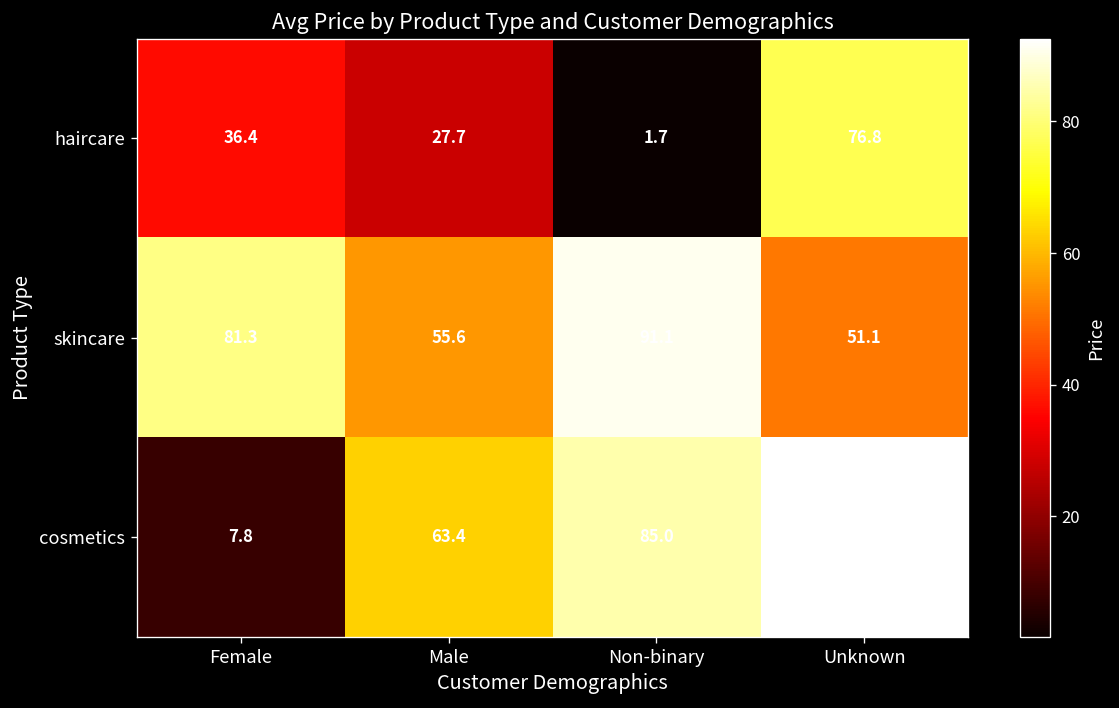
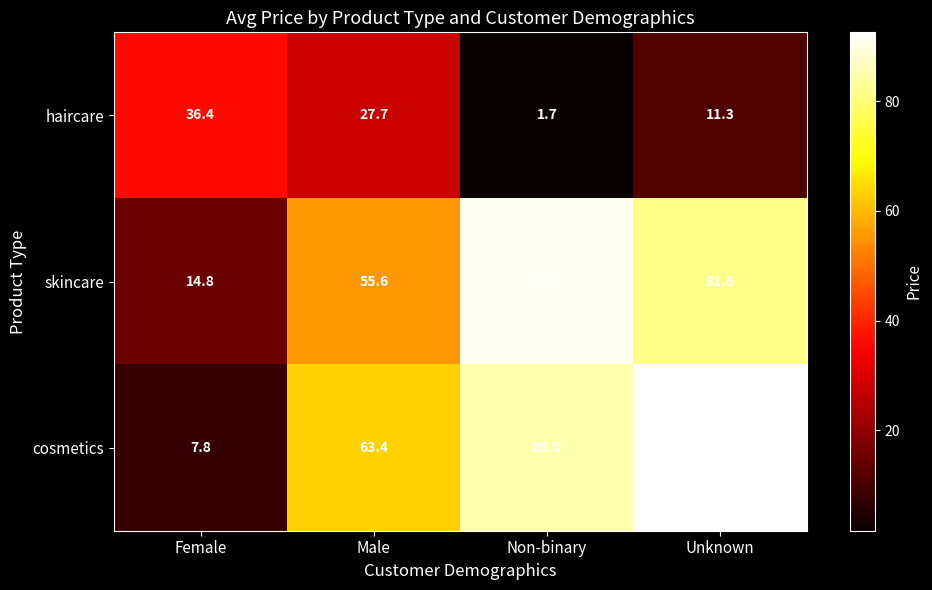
  {
    "haircare": {
      "Female": 36.4,
      "Male": 27.7,
      "Non-binary": 1.7,
-     "Unknown": 76.8
+     "Unknown": 11.3
    },
    "skincare": {
-     "Female": 81.3,
+     "Female": 14.8,
      "Male": 55.6,
-     "Unknown": 51.1
+     "Unknown": 81.6
    },
    "cosmetics": {
      "Female": 7.8,
      "Male": 63.4,
      "Non-binary": 85.0
    }
  }
